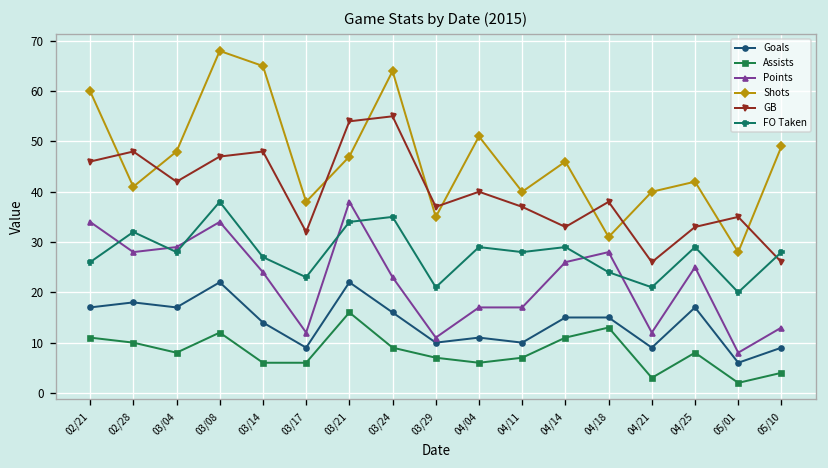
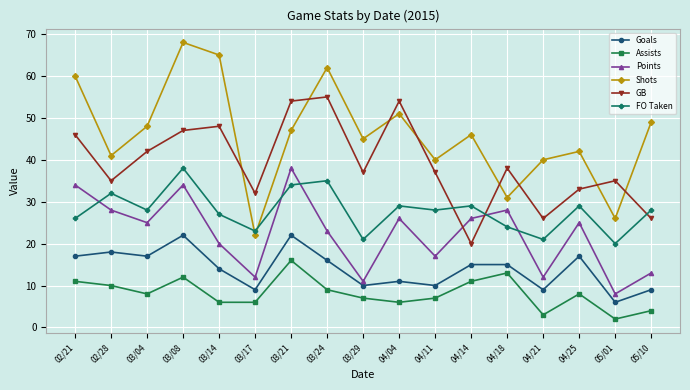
  {
    "Points": {
      "02/21": 34,
      "02/28": 28,
-     "03/04": 29,
+     "03/04": 25,
      "03/08": 34,
-     "03/14": 24,
+     "03/14": 20,
      "03/17": 12,
      "03/21": 38,
      "03/24": 23,
      "03/29": 11,
-     "04/04": 17,
+     "04/04": 26,
      "04/11": 17,
      "04/14": 26,
      "04/18": 28,
      "04/21": 12,
      "04/25": 25,
      "05/01": 8,
      "05/10": 13
    },
    "Shots": {
      "02/21": 60,
      "02/28": 41,
      "03/04": 48,
      "03/08": 68,
      "03/14": 65,
-     "03/17": 38,
+     "03/17": 22,
      "03/21": 47,
-     "03/24": 64,
-     "03/29": 35,
+     "03/24": 62,
+     "03/29": 45,
      "04/04": 51,
      "04/11": 40,
      "04/14": 46,
      "04/18": 31,
      "04/21": 40,
      "04/25": 42,
-     "05/01": 28,
+     "05/01": 26,
      "05/10": 49
    },
    "GB": {
      "02/21": 46,
-     "02/28": 48,
+     "02/28": 35,
      "03/04": 42,
      "03/08": 47,
      "03/14": 48,
      "03/17": 32,
      "03/21": 54,
      "03/24": 55,
      "03/29": 37,
-     "04/04": 40,
+     "04/04": 54,
      "04/11": 37,
-     "04/14": 33,
+     "04/14": 20,
      "04/18": 38,
      "04/21": 26,
      "04/25": 33,
      "05/01": 35,
      "05/10": 26
    }
  }
